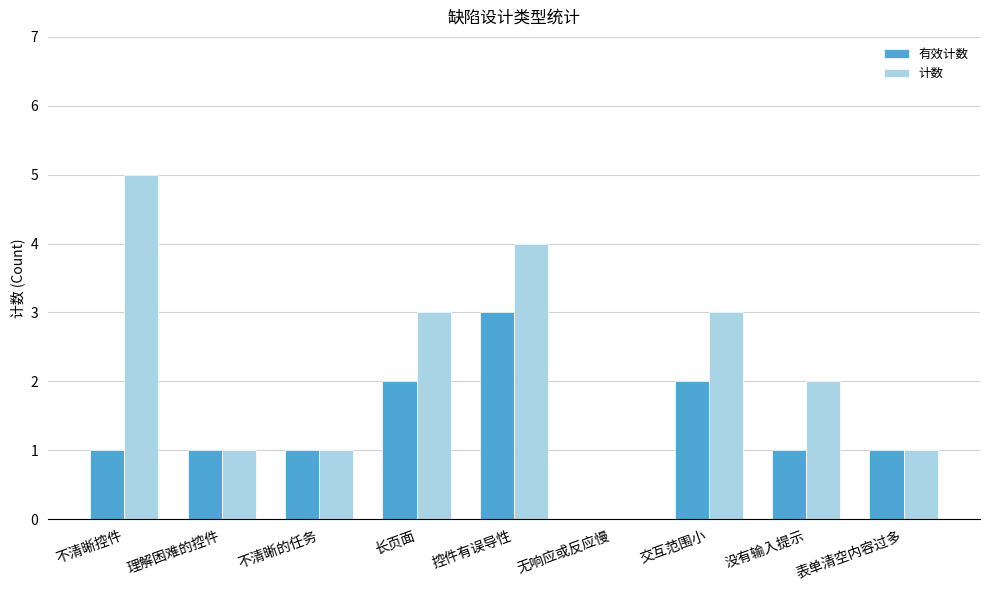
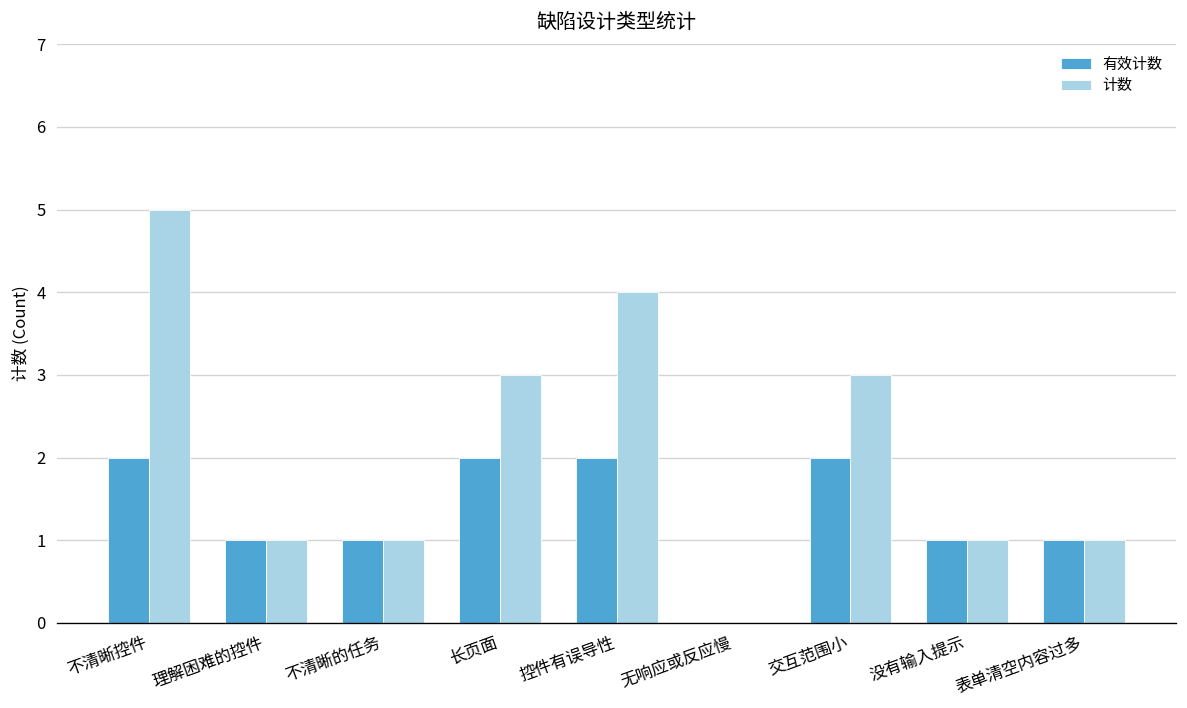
  {
    "有效计数": {
-     "不清晰控件": 1,
+     "不清晰控件": 2,
      "理解困难的控件": 1,
      "不清晰的任务": 1,
      "长页面": 2,
-     "控件有误导性": 3,
+     "控件有误导性": 2,
      "无响应或反应慢": 0,
      "交互范围小": 2,
      "没有输入提示": 1,
      "表单清空内容过多": 1
    },
    "计数": {
      "不清晰控件": 5,
      "理解困难的控件": 1,
      "不清晰的任务": 1,
      "长页面": 3,
      "控件有误导性": 4,
      "无响应或反应慢": 0,
      "交互范围小": 3,
-     "没有输入提示": 2,
+     "没有输入提示": 1,
      "表单清空内容过多": 1
    }
  }
